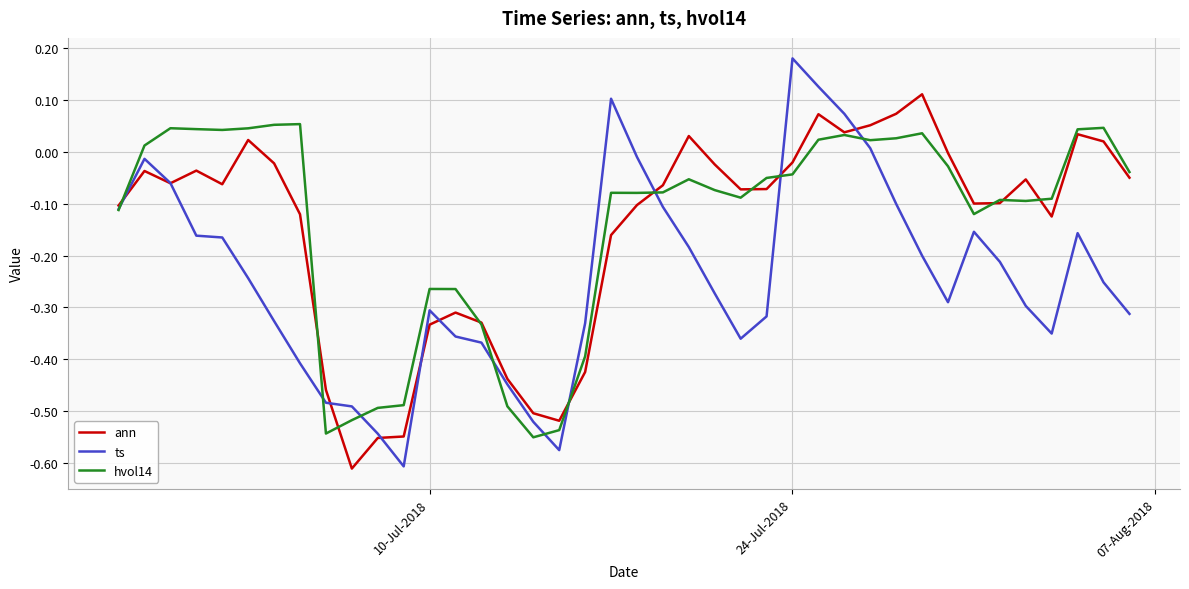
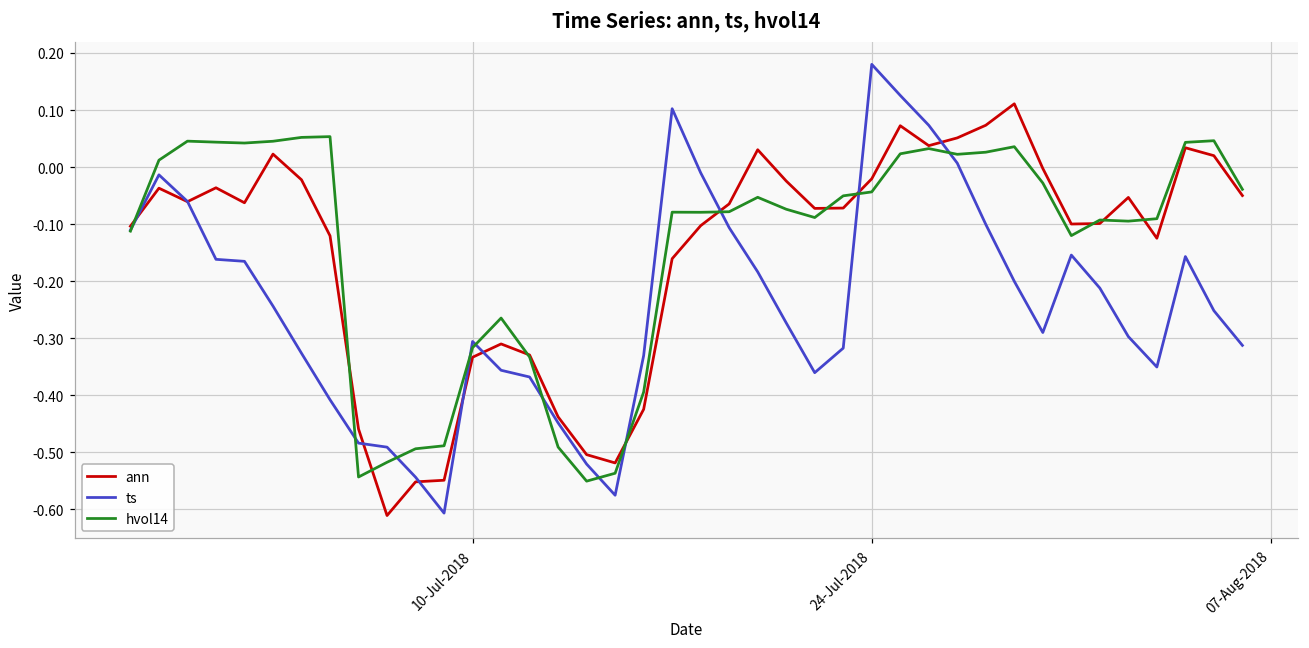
  {
    "ann": {
      "10-Jul-2018": -0.33,
      "24-Jul-2018": -0.02
    },
    "ts": {
      "10-Jul-2018": -0.31,
      "24-Jul-2018": 0.18
    },
    "hvol14": {
-     "10-Jul-2018": -0.26,
+     "10-Jul-2018": -0.32,
      "24-Jul-2018": -0.04
    }
  }
